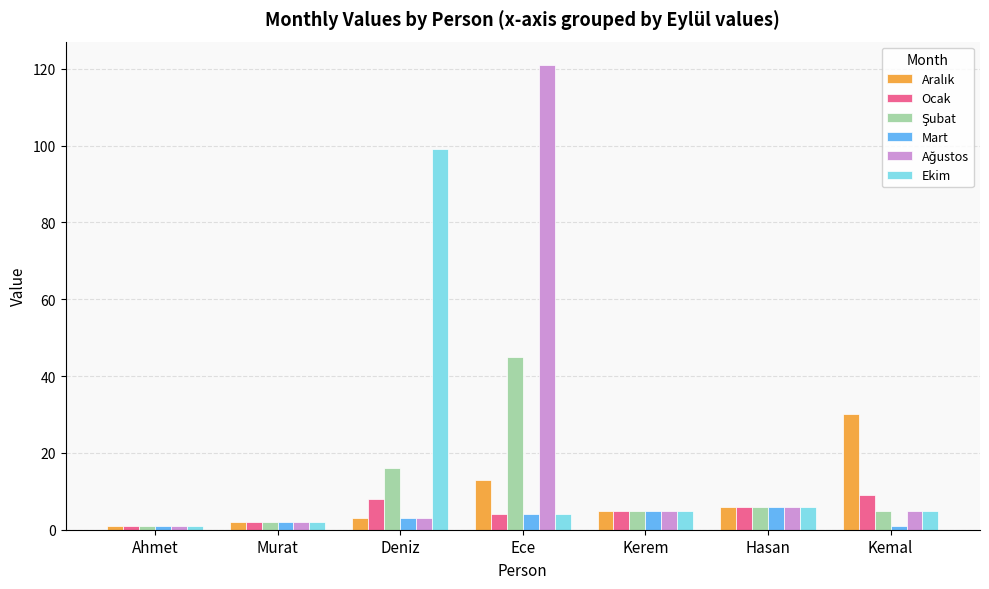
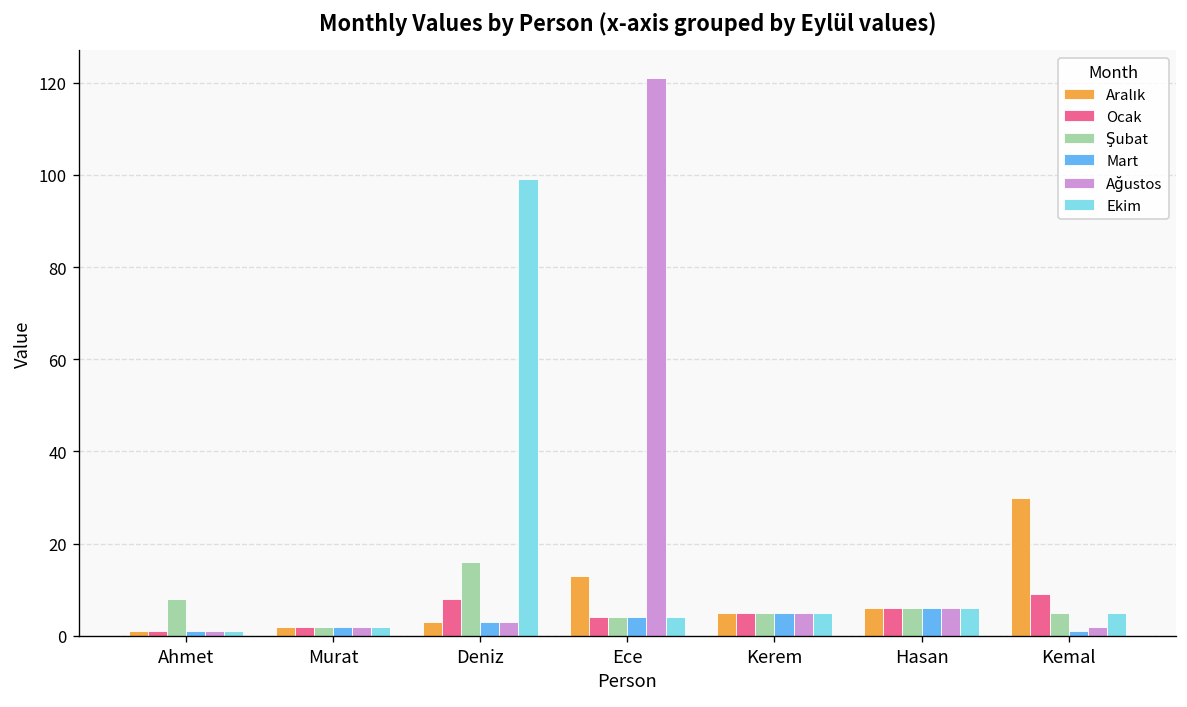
  {
    "Aralık": {
      "Ahmet": 1,
      "Murat": 2,
      "Deniz": 3,
      "Ece": 13,
      "Kerem": 5,
      "Hasan": 6,
      "Kemal": 30
    },
    "Ocak": {
      "Ahmet": 1,
      "Murat": 2,
      "Deniz": 8,
      "Ece": 4,
      "Kerem": 5,
      "Hasan": 6,
      "Kemal": 9
    },
    "Şubat": {
-     "Ahmet": 1,
+     "Ahmet": 8,
      "Murat": 2,
      "Deniz": 16,
-     "Ece": 45,
+     "Ece": 4,
      "Kerem": 5,
      "Hasan": 6,
      "Kemal": 5
    },
    "Ağustos": {
      "Ahmet": 1,
      "Murat": 2,
      "Deniz": 3,
      "Ece": 121,
      "Kerem": 5,
      "Hasan": 6,
-     "Kemal": 5
+     "Kemal": 2
    }
  }
